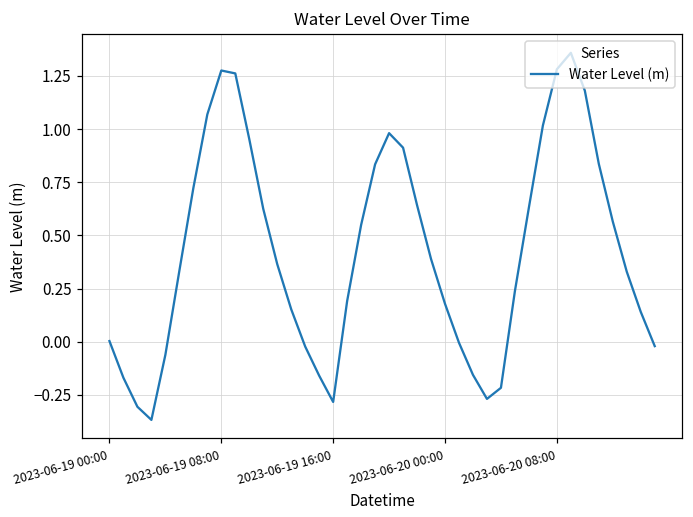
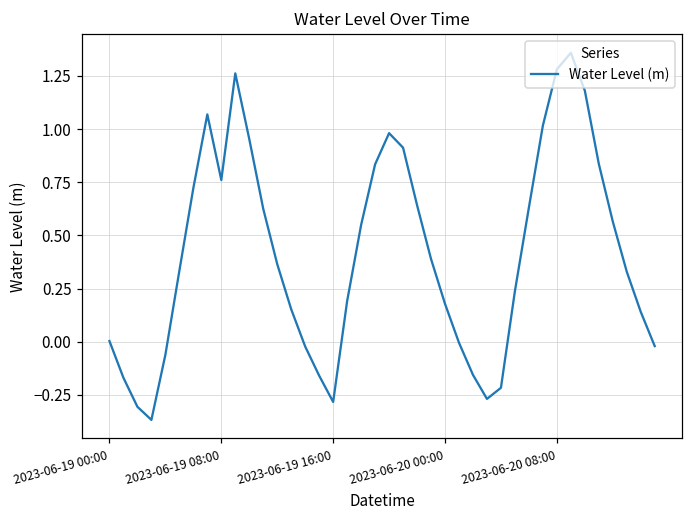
  {
    "2023-06-19 00:00": 0.00,
-   "2023-06-19 08:00": 1.28,
+   "2023-06-19 08:00": 0.76,
    "2023-06-19 16:00": -0.28,
    "2023-06-20 00:00": 0.18
  }
